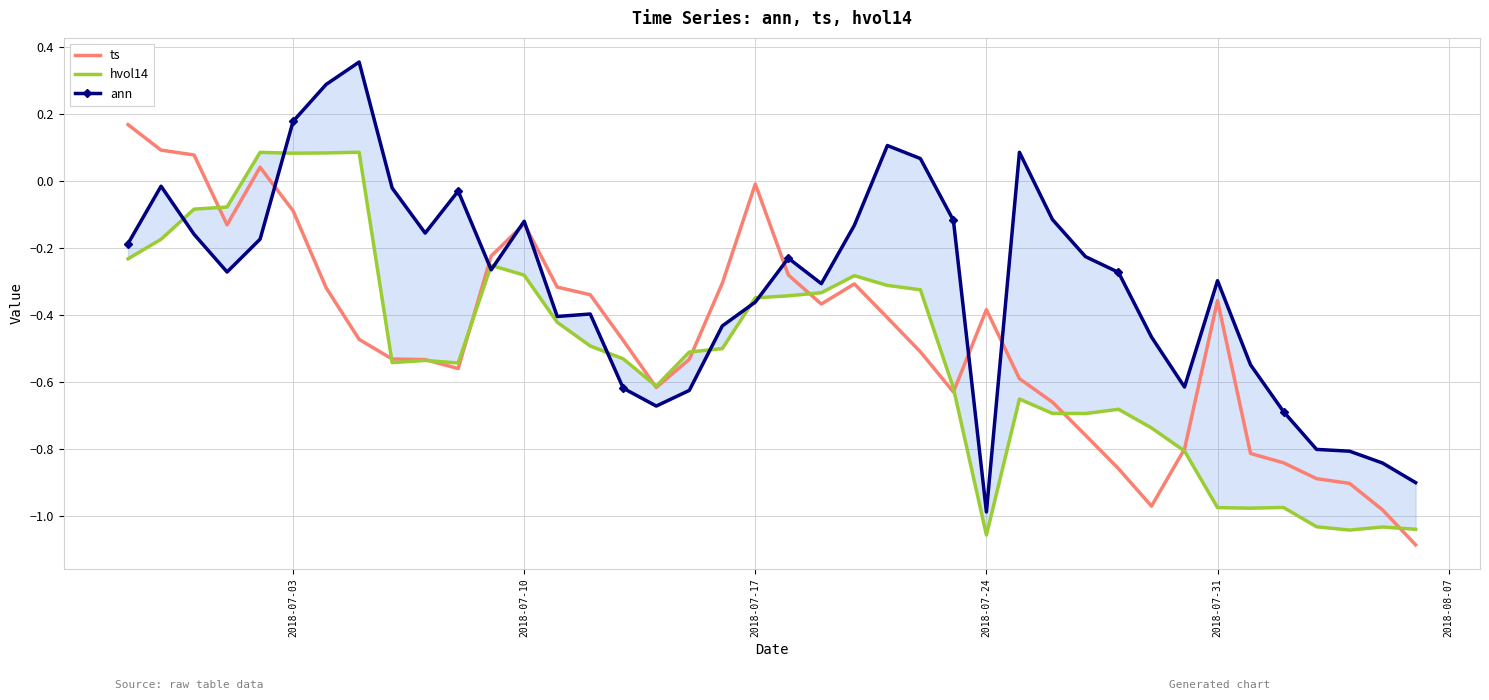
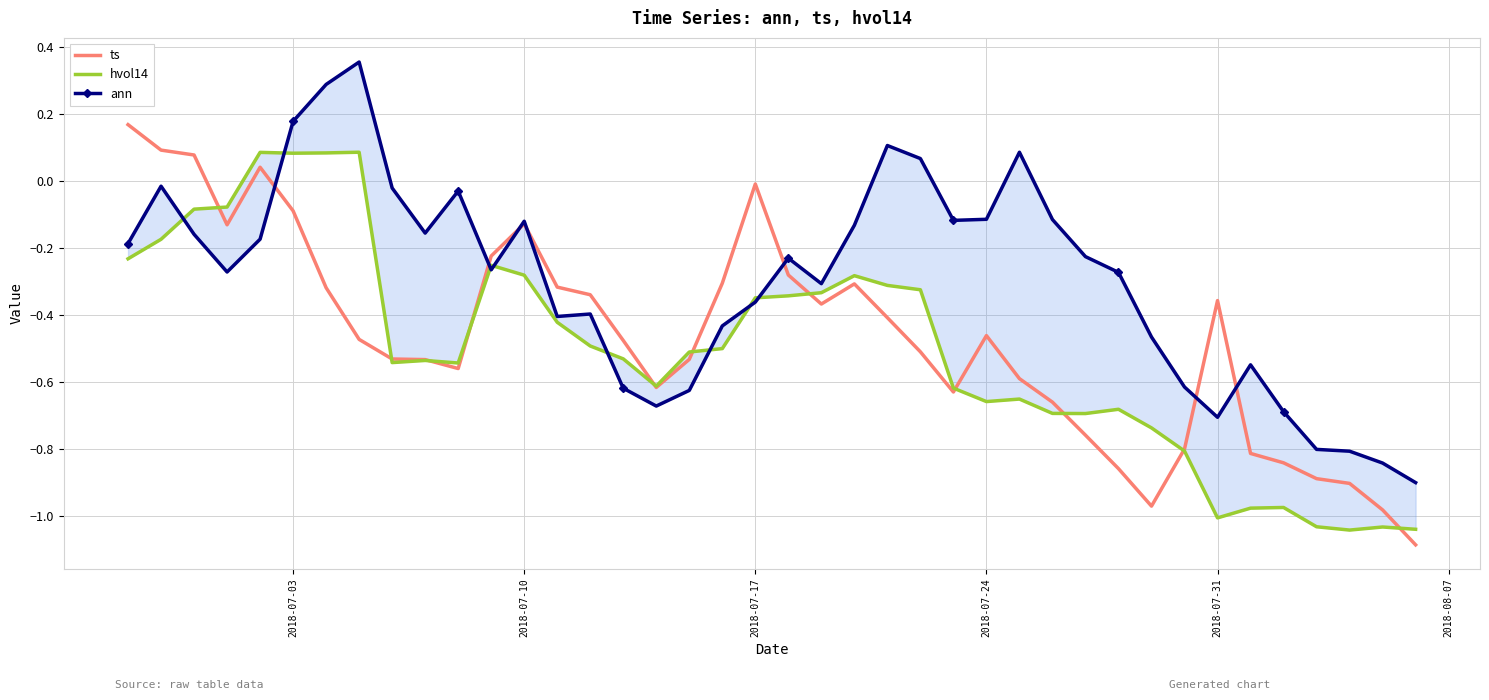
  {
    "ts": {
      "2018-07-03": -0.09,
      "2018-07-10": -0.13,
      "2018-07-17": -0.01,
-     "2018-07-24": -0.38,
+     "2018-07-24": -0.46,
      "2018-07-31": -0.36
    },
    "hvol14": {
      "2018-07-03": 0.08,
      "2018-07-10": -0.28,
-     "2018-07-24": -1.06,
-     "2018-07-31": -0.97
+     "2018-07-24": -0.66,
+     "2018-07-31": -1.00
    },
    "ann": {
      "2018-07-17": -0.36,
-     "2018-07-24": -0.99,
-     "2018-07-31": -0.30
+     "2018-07-24": -0.11,
+     "2018-07-31": -0.70
    }
  }
